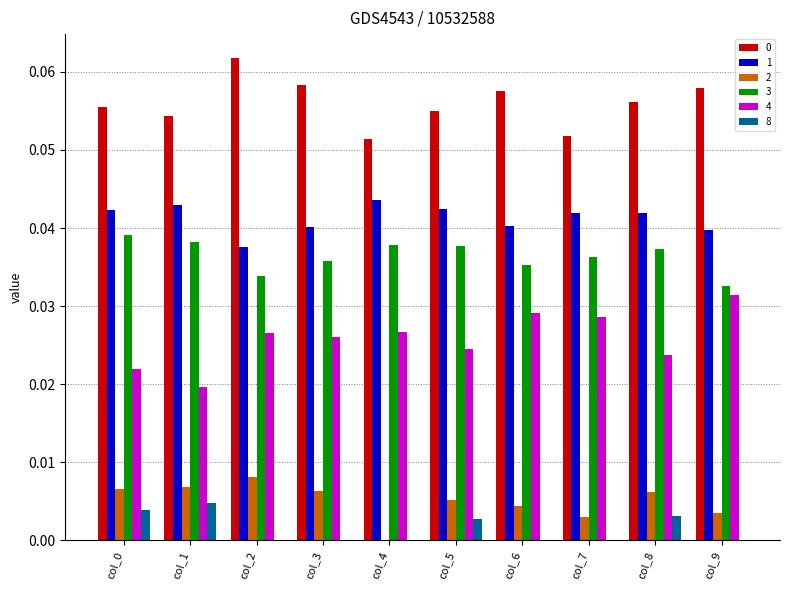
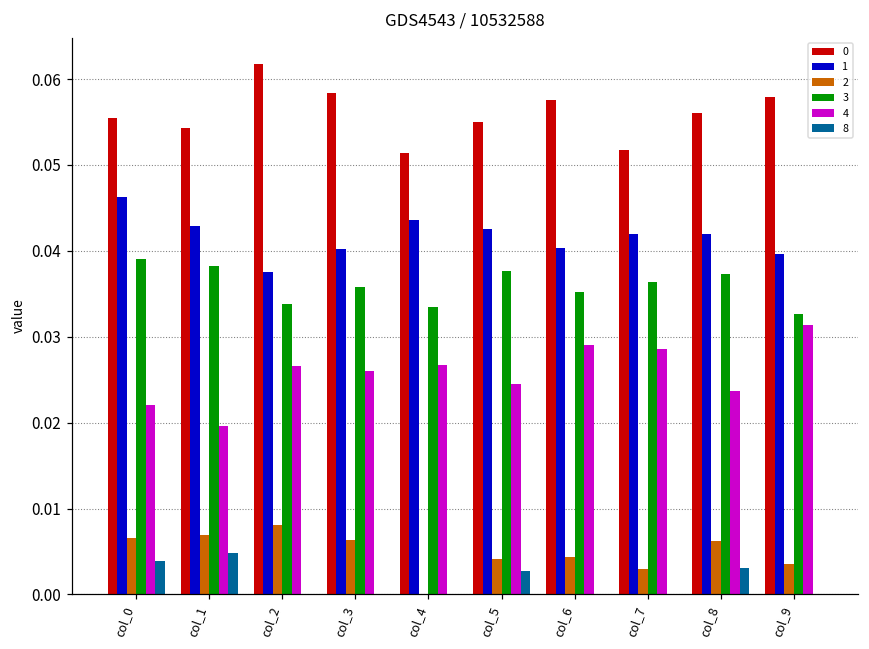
  {
    "0": {
      "col_0": 0.056,
      "col_1": 0.054,
      "col_2": 0.062,
      "col_3": 0.058,
      "col_4": 0.051,
      "col_5": 0.055,
      "col_6": 0.058,
      "col_7": 0.052,
      "col_8": 0.056,
      "col_9": 0.058
    },
    "1": {
-     "col_0": 0.042,
+     "col_0": 0.046,
      "col_1": 0.043,
      "col_2": 0.038,
      "col_3": 0.040,
      "col_4": 0.044,
      "col_5": 0.042,
      "col_6": 0.040,
      "col_7": 0.042,
      "col_8": 0.042,
      "col_9": 0.040
    },
    "2": {
      "col_0": 0.007,
      "col_1": 0.007,
      "col_2": 0.008,
      "col_3": 0.006,
      "col_4": 0.000,
-     "col_5": 0.005,
+     "col_5": 0.004,
      "col_6": 0.004,
      "col_7": 0.003,
      "col_8": 0.006,
      "col_9": 0.004
    },
    "3": {
      "col_0": 0.039,
      "col_1": 0.038,
      "col_2": 0.034,
      "col_3": 0.036,
-     "col_4": 0.038,
+     "col_4": 0.033,
      "col_5": 0.038,
      "col_6": 0.035,
      "col_7": 0.036,
      "col_8": 0.037,
      "col_9": 0.033
    },
    "4": {
      "col_0": 0.022,
      "col_1": 0.020,
      "col_2": 0.027,
      "col_3": 0.026,
      "col_4": 0.027,
      "col_5": 0.025,
      "col_6": 0.029,
      "col_7": 0.029,
      "col_8": 0.024,
      "col_9": 0.031
    },
    "8": {
      "col_0": 0.004,
      "col_1": 0.005,
      "col_2": 0.000,
      "col_3": 0.000,
      "col_4": 0.000,
      "col_5": 0.003,
      "col_6": 0.000,
      "col_7": 0.000,
      "col_8": 0.003,
      "col_9": 0.000
    }
  }
